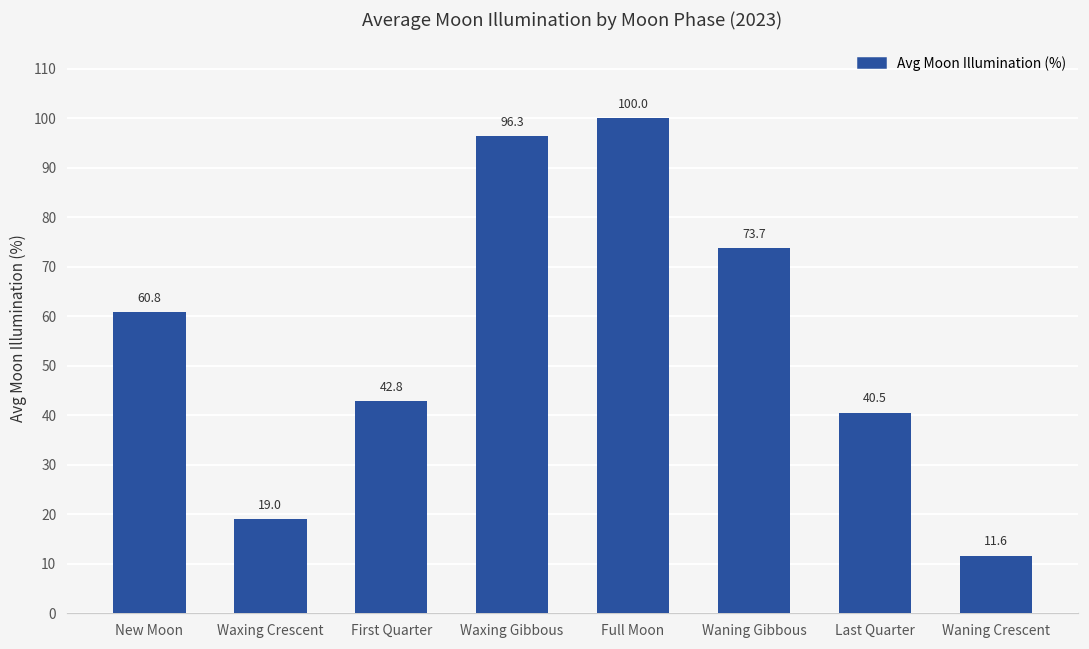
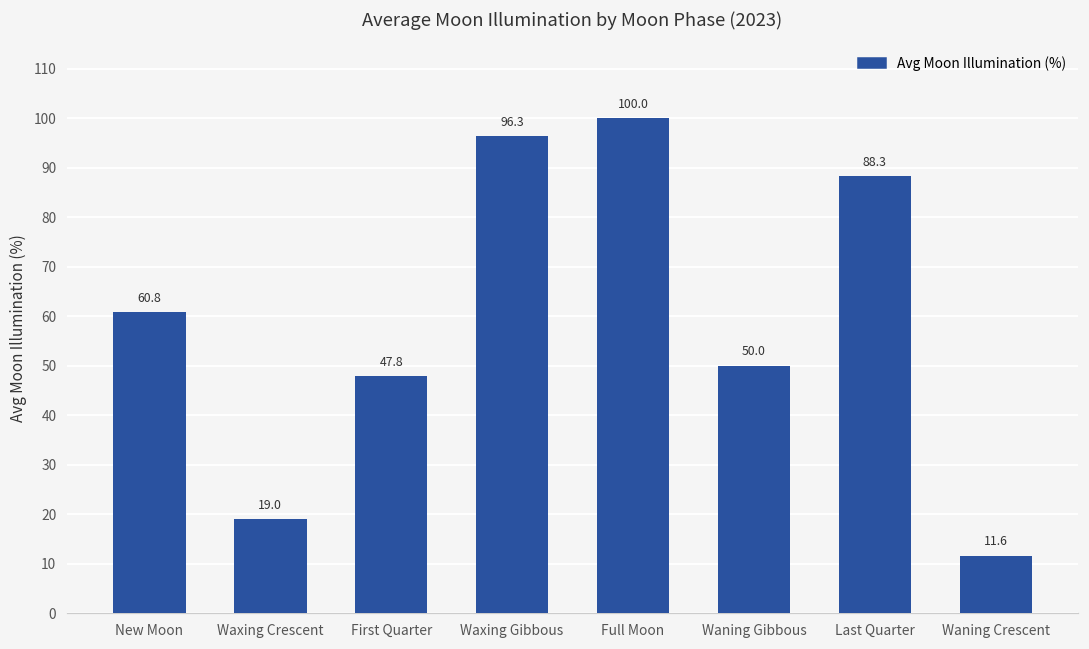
  {
    "New Moon": 60.8,
    "Waxing Crescent": 19.0,
-   "First Quarter": 42.8,
+   "First Quarter": 47.8,
    "Waxing Gibbous": 96.3,
    "Full Moon": 100.0,
-   "Waning Gibbous": 73.7,
-   "Last Quarter": 40.5,
+   "Waning Gibbous": 50.0,
+   "Last Quarter": 88.3,
    "Waning Crescent": 11.6
  }
